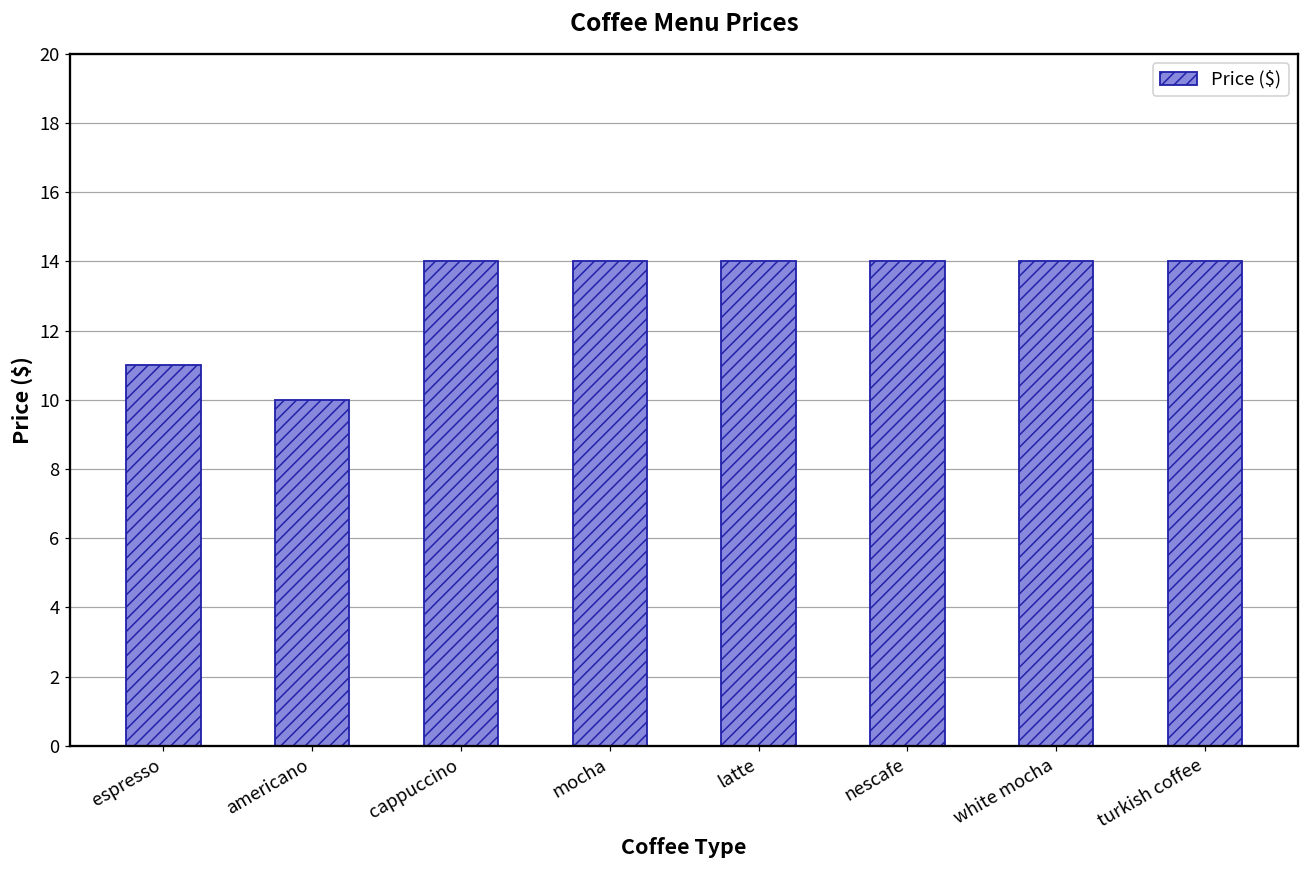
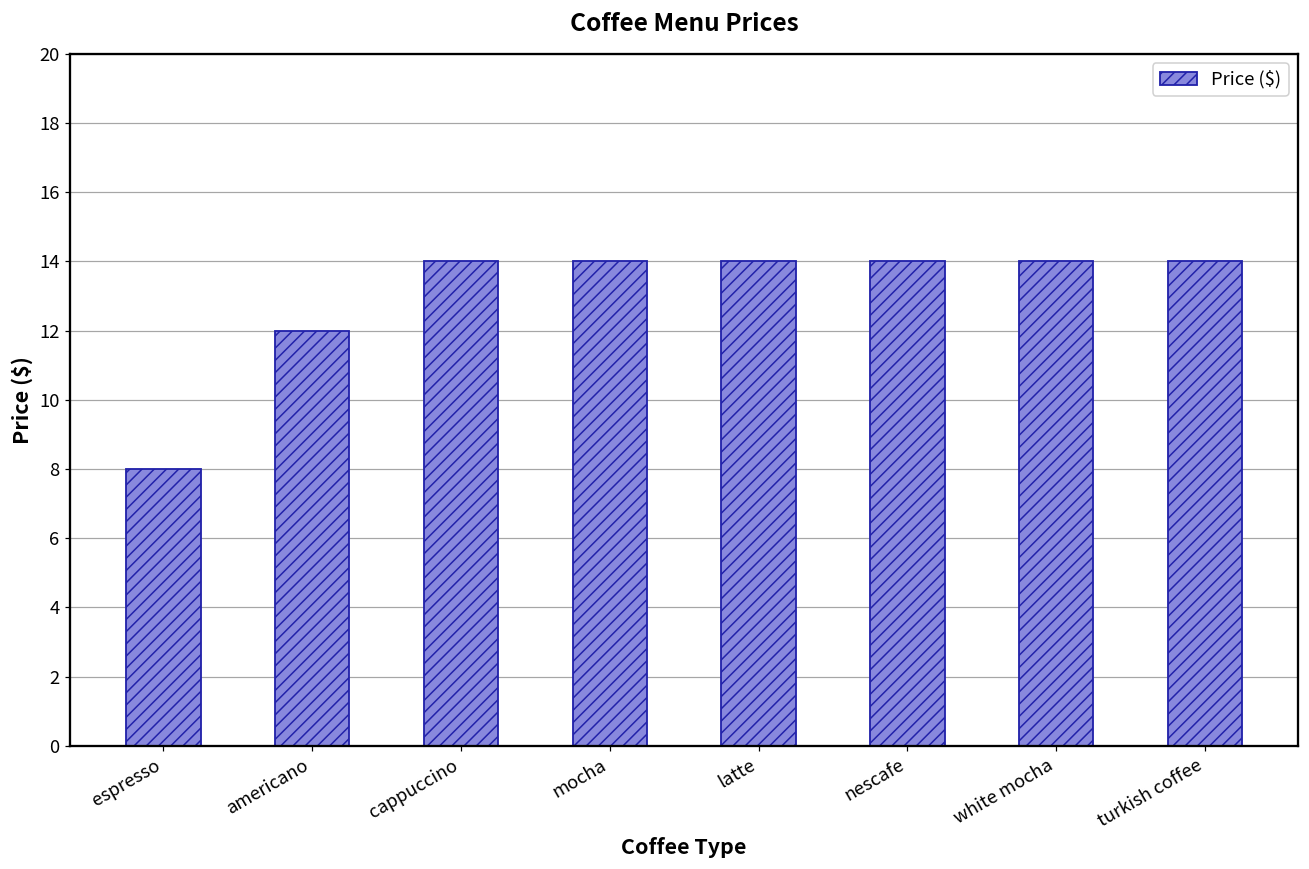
  {
-   "espresso": 11,
-   "americano": 10,
+   "espresso": 8,
+   "americano": 12,
    "cappuccino": 14,
    "mocha": 14,
    "latte": 14,
    "nescafe": 14,
    "white mocha": 14,
    "turkish coffee": 14
  }
